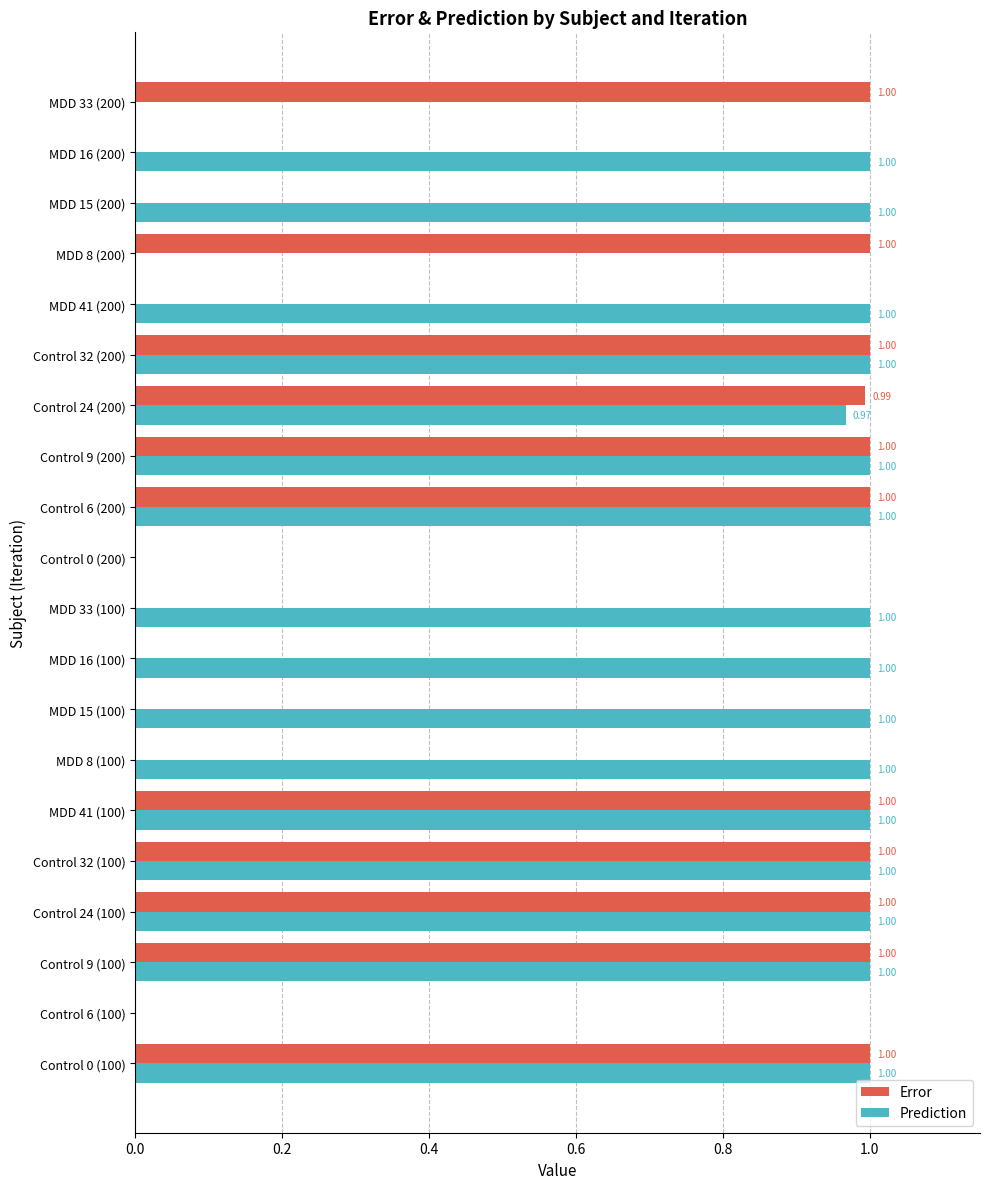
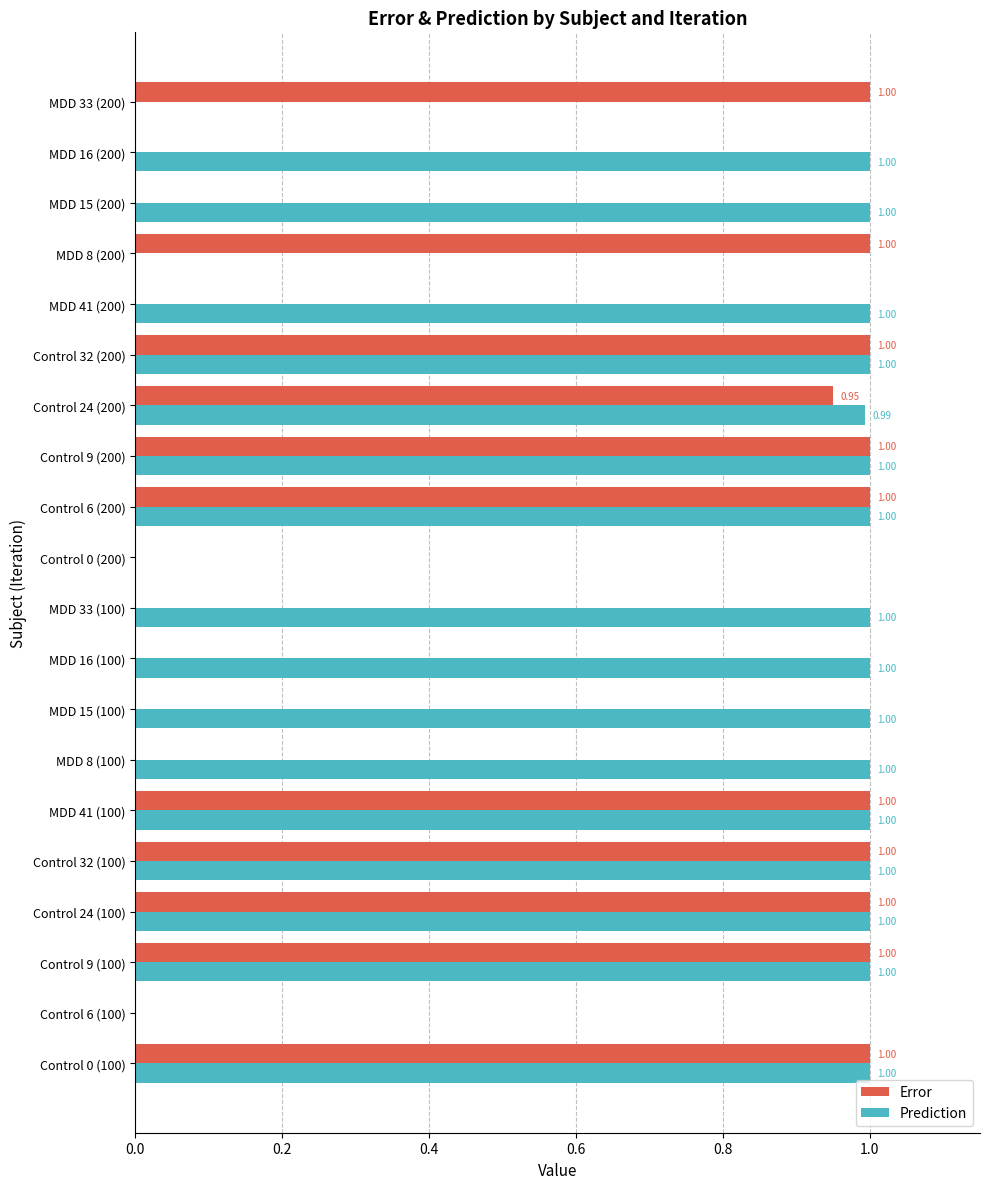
  {
    "Error": {
      "MDD 33 (200)": 1.00,
      "MDD 8 (200)": 1.00,
      "Control 32 (200)": 1.00,
-     "Control 24 (200)": 0.99,
+     "Control 24 (200)": 0.95,
      "Control 9 (200)": 1.00,
      "Control 6 (200)": 1.00,
      "MDD 41 (100)": 1.00,
      "Control 32 (100)": 1.00,
      "Control 24 (100)": 1.00,
      "Control 9 (100)": 1.00,
      "Control 0 (100)": 1.00
    },
    "Prediction": {
      "MDD 16 (200)": 1.00,
      "MDD 15 (200)": 1.00,
      "MDD 41 (200)": 1.00,
      "Control 32 (200)": 1.00,
-     "Control 24 (200)": 0.97,
+     "Control 24 (200)": 0.99,
      "Control 9 (200)": 1.00,
      "Control 6 (200)": 1.00,
      "MDD 33 (100)": 1.00,
      "MDD 16 (100)": 1.00,
      "MDD 15 (100)": 1.00,
      "MDD 8 (100)": 1.00,
      "MDD 41 (100)": 1.00,
      "Control 32 (100)": 1.00,
      "Control 24 (100)": 1.00,
      "Control 9 (100)": 1.00,
      "Control 0 (100)": 1.00
    }
  }
